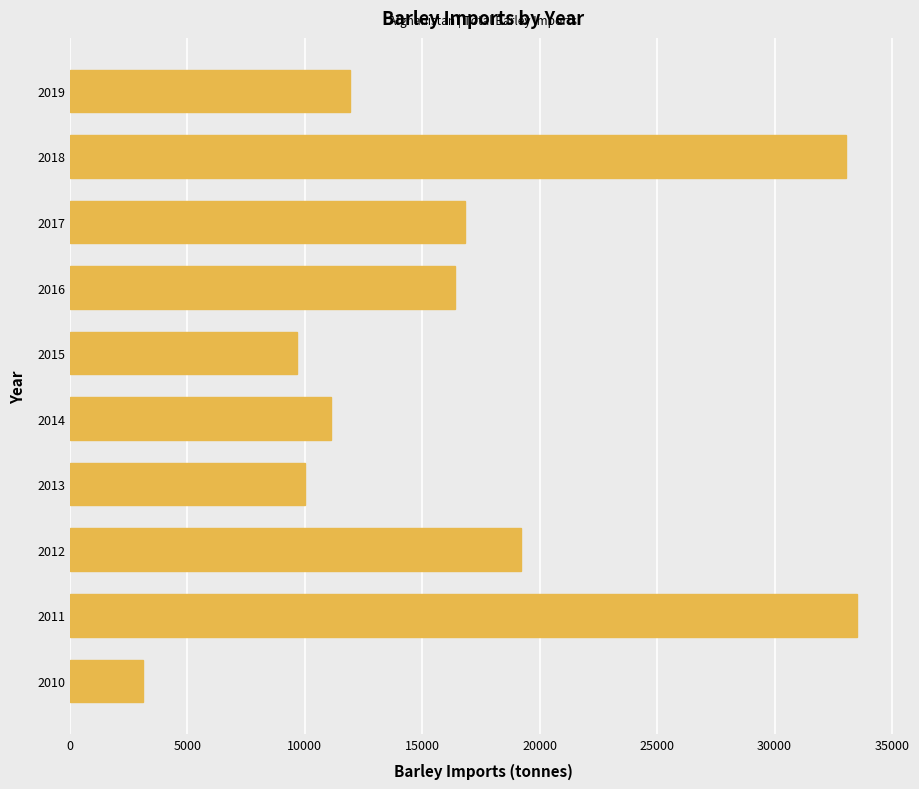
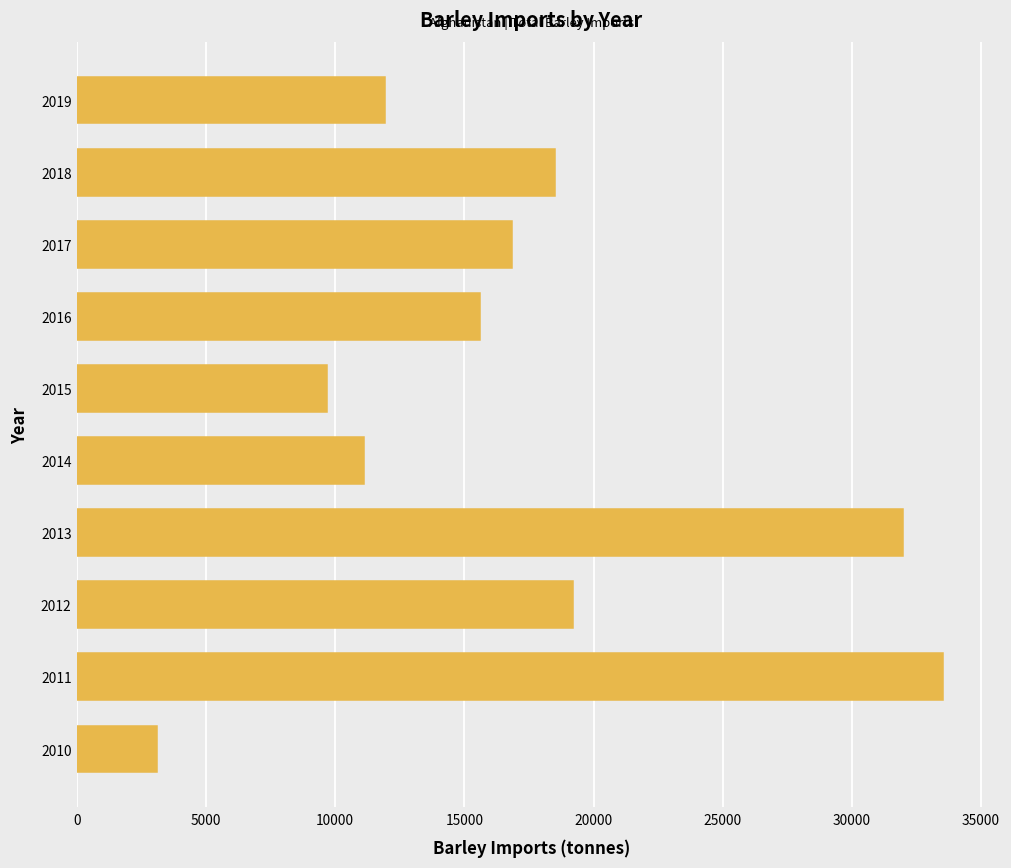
  {
    "2019": 11900,
-   "2018": 33000,
+   "2018": 18500,
    "2017": 16800,
-   "2016": 16400,
+   "2016": 15600,
    "2015": 9700,
    "2014": 11100,
-   "2013": 10000,
+   "2013": 32000,
    "2012": 19200,
    "2011": 33500,
    "2010": 3100
  }
